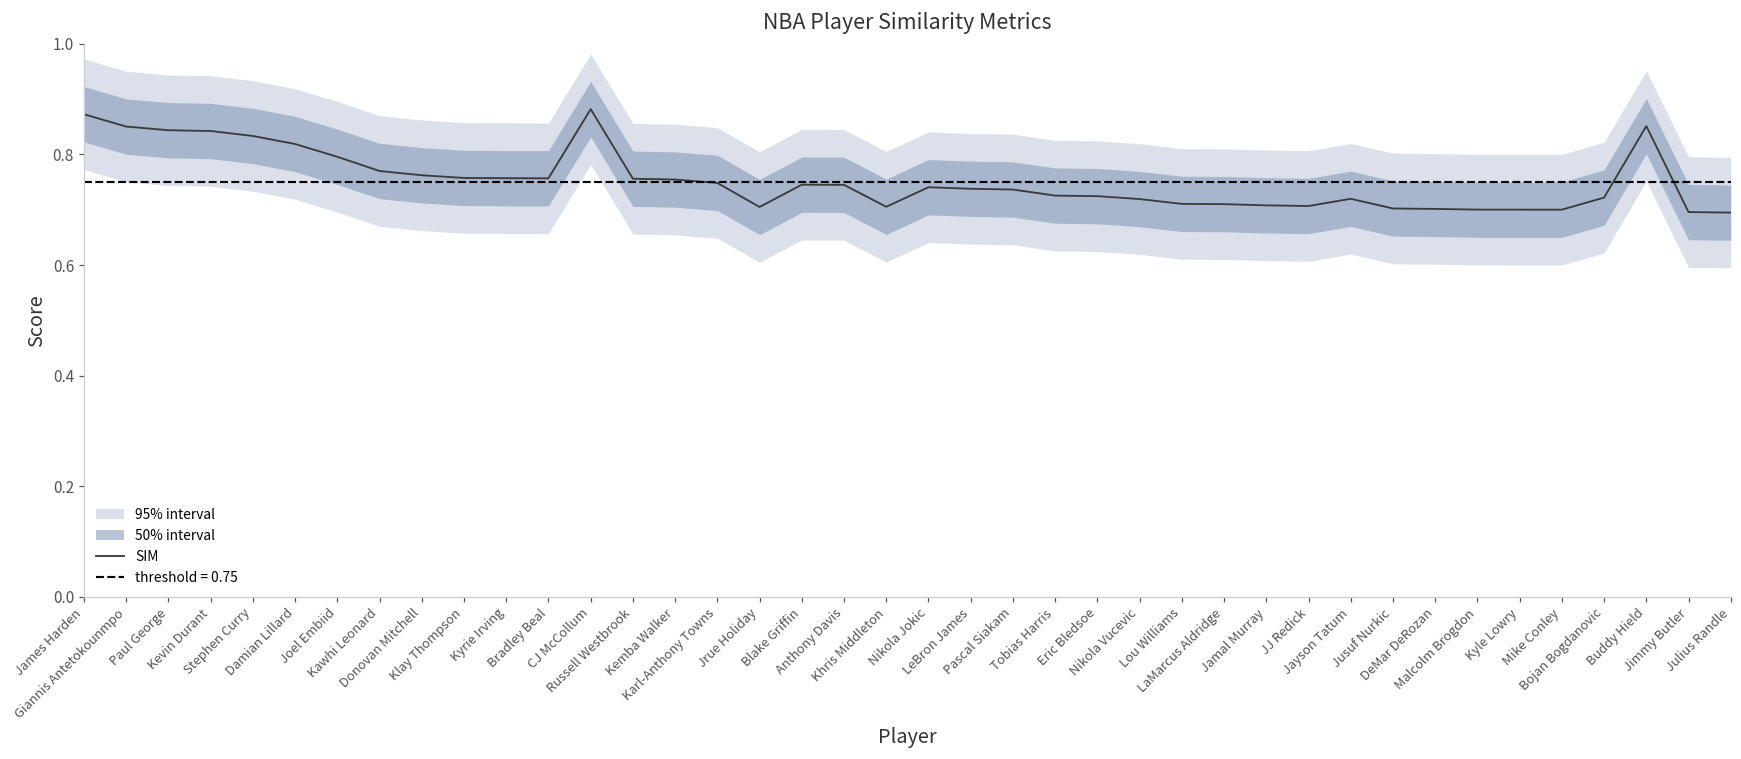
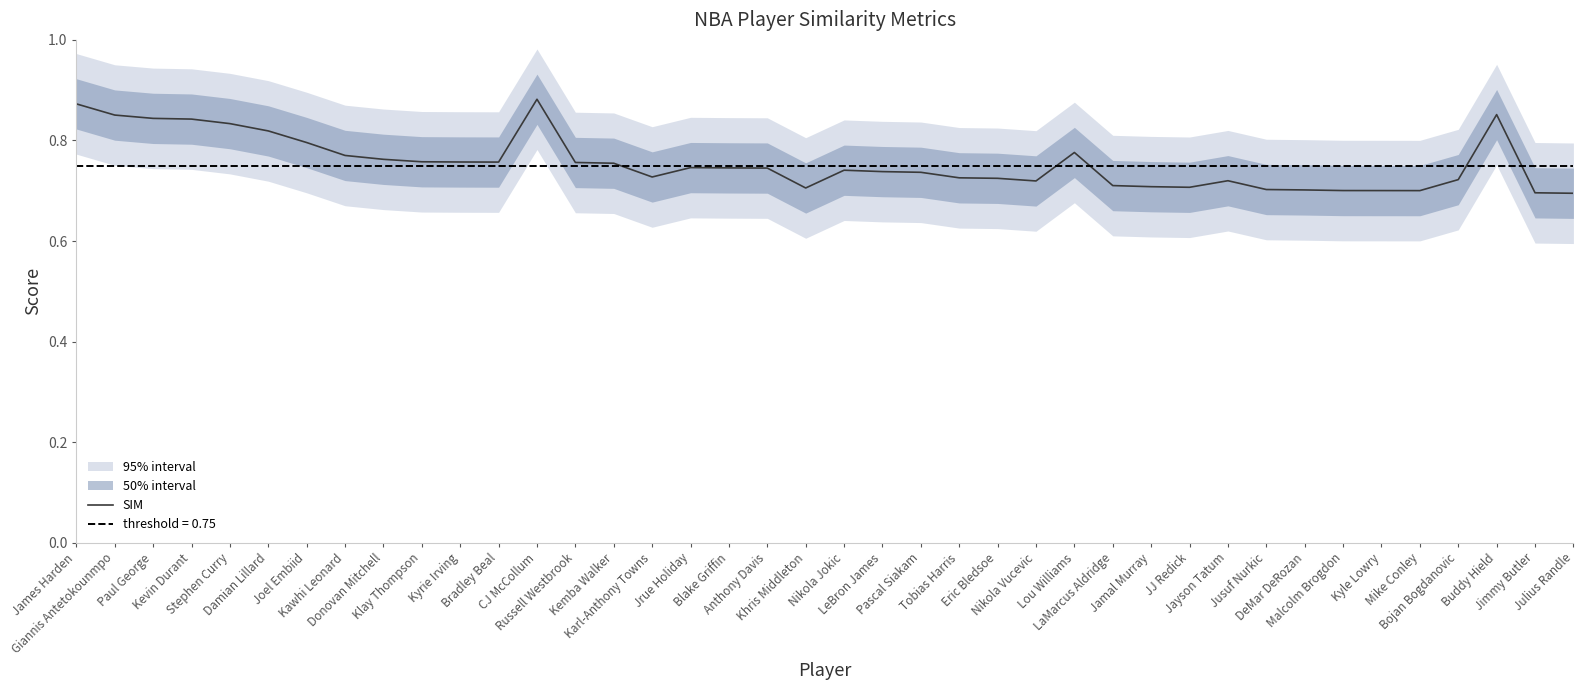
  {
    "SIM": {
      "James Harden": 0.87,
      "Giannis Antetokounmpo": 0.85,
      "Paul George": 0.84,
      "Kevin Durant": 0.84,
      "Stephen Curry": 0.83,
      "Damian Lillard": 0.82,
      "Joel Embiid": 0.80,
      "Kawhi Leonard": 0.77,
      "Donovan Mitchell": 0.76,
      "Klay Thompson": 0.76,
      "Kyrie Irving": 0.76,
      "Bradley Beal": 0.76,
      "CJ McCollum": 0.88,
      "Russell Westbrook": 0.76,
      "Kemba Walker": 0.75,
-     "Karl-Anthony Towns": 0.75,
-     "Jrue Holiday": 0.71,
+     "Karl-Anthony Towns": 0.73,
+     "Jrue Holiday": 0.75,
      "Blake Griffin": 0.75,
      "Anthony Davis": 0.75,
      "Khris Middleton": 0.71,
      "Nikola Jokic": 0.74,
      "LeBron James": 0.74,
      "Pascal Siakam": 0.74,
      "Tobias Harris": 0.73,
      "Eric Bledsoe": 0.72,
      "Nikola Vucevic": 0.72,
-     "Lou Williams": 0.71,
+     "Lou Williams": 0.78,
      "LaMarcus Aldridge": 0.71,
      "Jamal Murray": 0.71,
      "JJ Redick": 0.71,
      "Jayson Tatum": 0.72,
      "Jusuf Nurkic": 0.70,
      "DeMar DeRozan": 0.70,
      "Malcolm Brogdon": 0.70,
      "Kyle Lowry": 0.70,
      "Mike Conley": 0.70,
      "Bojan Bogdanovic": 0.72,
      "Buddy Hield": 0.85,
      "Jimmy Butler": 0.70,
      "Julius Randle": 0.69
    }
  }
